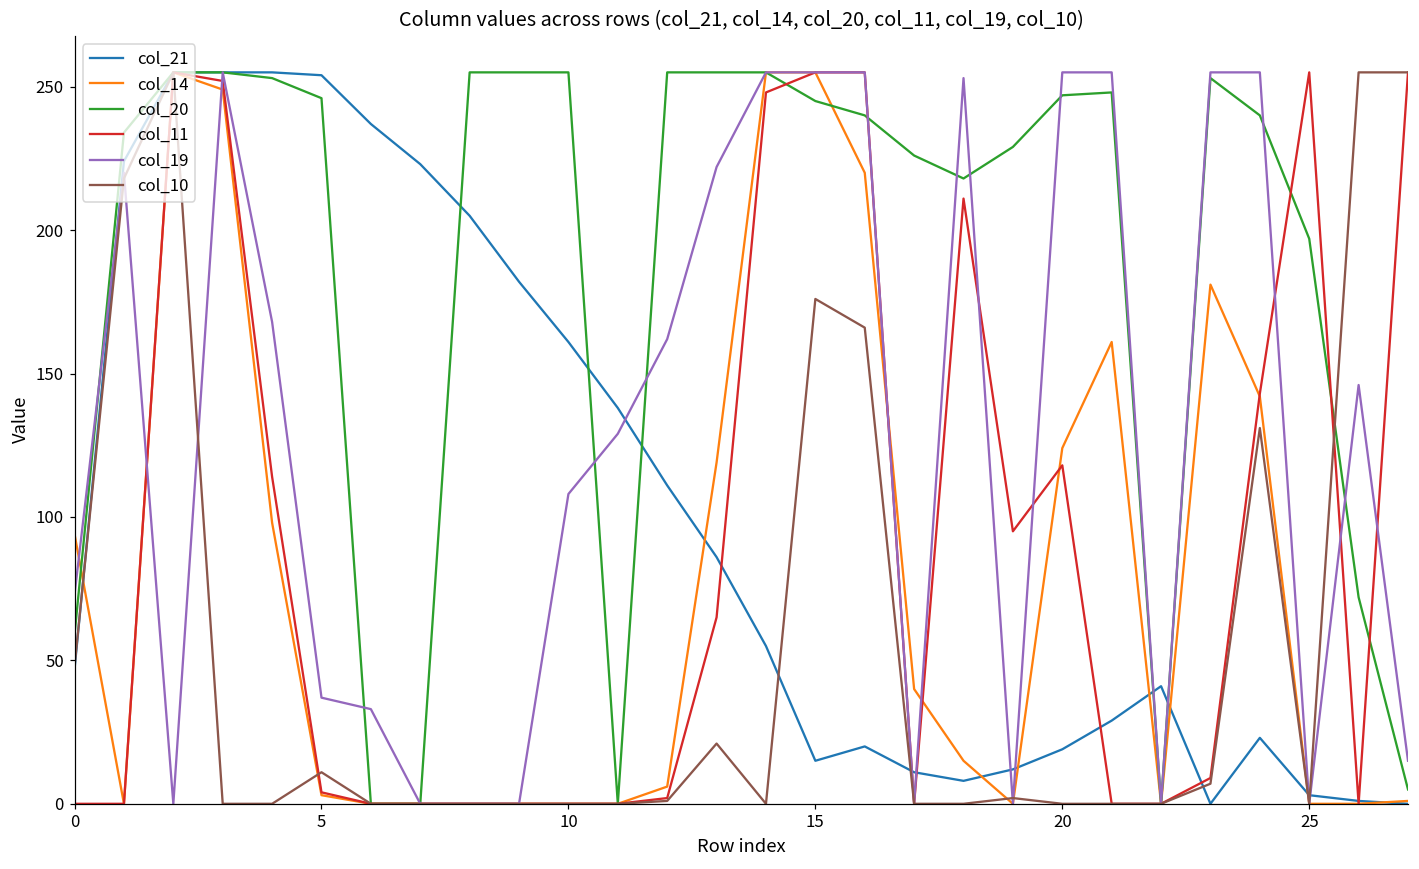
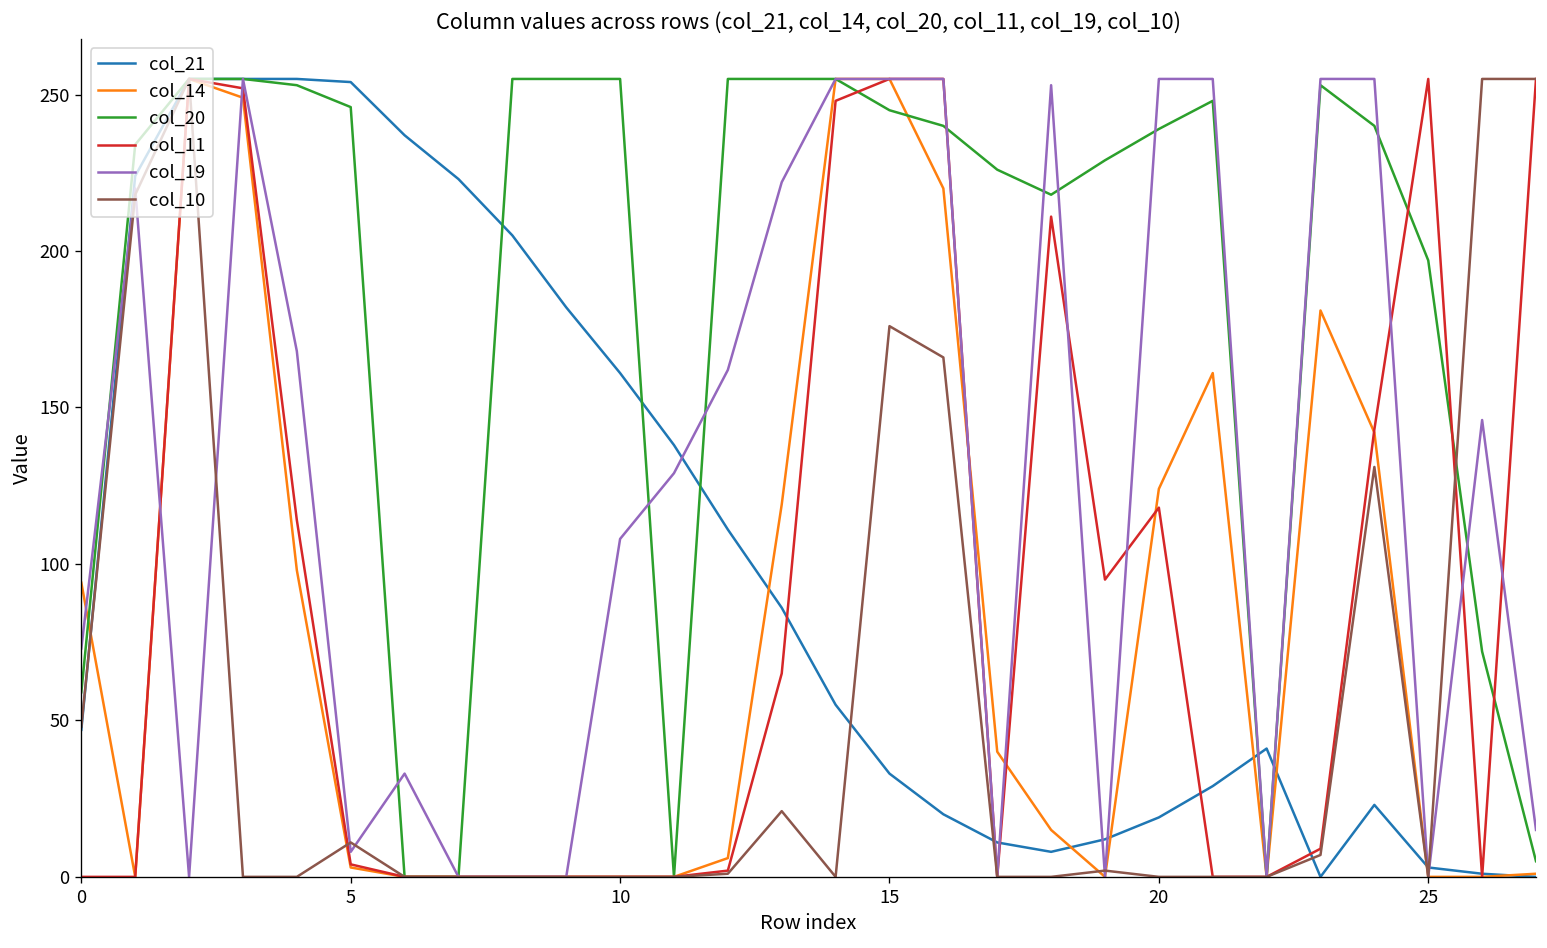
  {
    "col_21": {
      "0": 47,
      "5": 254,
      "10": 161,
-     "15": 15,
+     "15": 33,
      "20": 19,
      "25": 3
    },
    "col_14": {
      "0": 94,
      "5": 3,
      "20": 124
    },
    "col_20": {
      "0": 59,
      "5": 246,
      "10": 255,
      "15": 245,
-     "20": 247,
+     "20": 239,
      "25": 197
    },
    "col_11": {
      "0": 0,
      "5": 4,
      "20": 118,
      "25": 255
    },
    "col_19": {
      "0": 73,
-     "5": 37,
+     "5": 8,
      "10": 108,
      "20": 255
    },
    "col_10": {
      "0": 48,
      "5": 11,
      "15": 176,
      "20": 0
    }
  }
